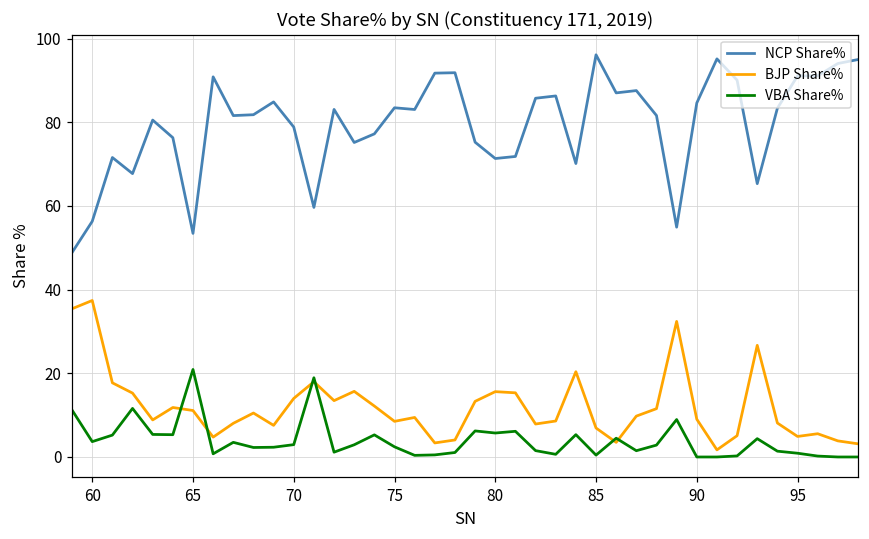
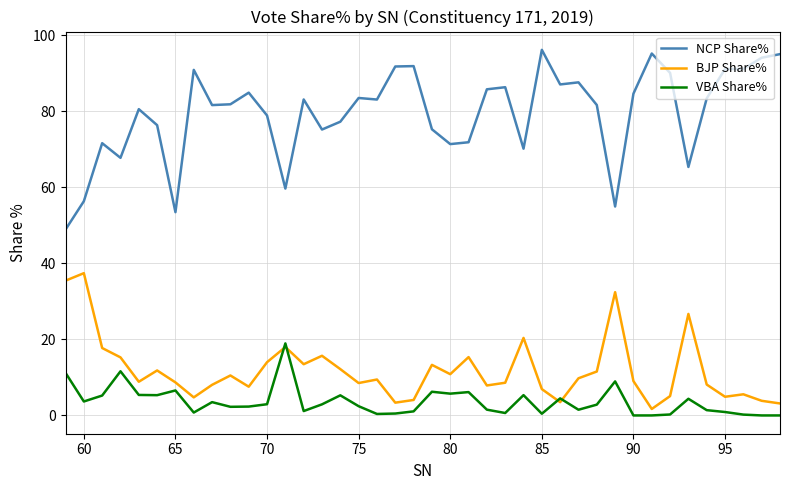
  {
    "NCP Share%": {
      "60": 56,
      "65": 53,
      "70": 79,
      "75": 83,
      "80": 71,
      "85": 96,
      "90": 85
    },
    "BJP Share%": {
      "60": 37,
-     "65": 11,
+     "65": 9,
      "70": 14,
      "75": 9,
-     "80": 16,
+     "80": 11,
      "85": 7,
      "90": 9,
      "95": 5
    },
    "VBA Share%": {
      "60": 4,
-     "65": 21,
+     "65": 7,
      "70": 3,
      "75": 2,
      "80": 6,
      "85": 0,
      "90": 0,
      "95": 1
    }
  }
